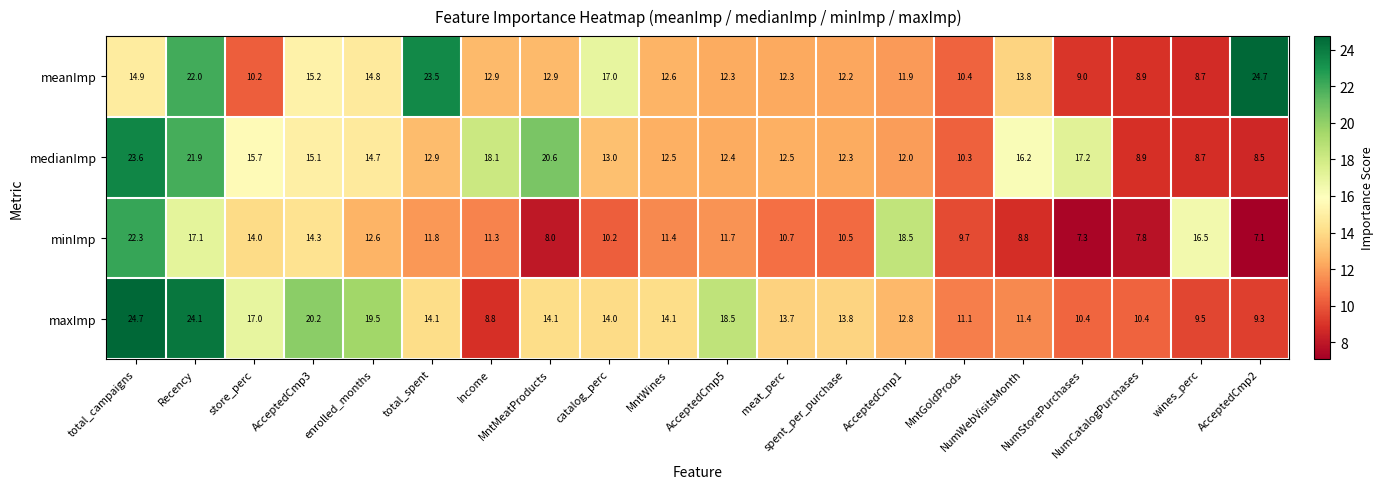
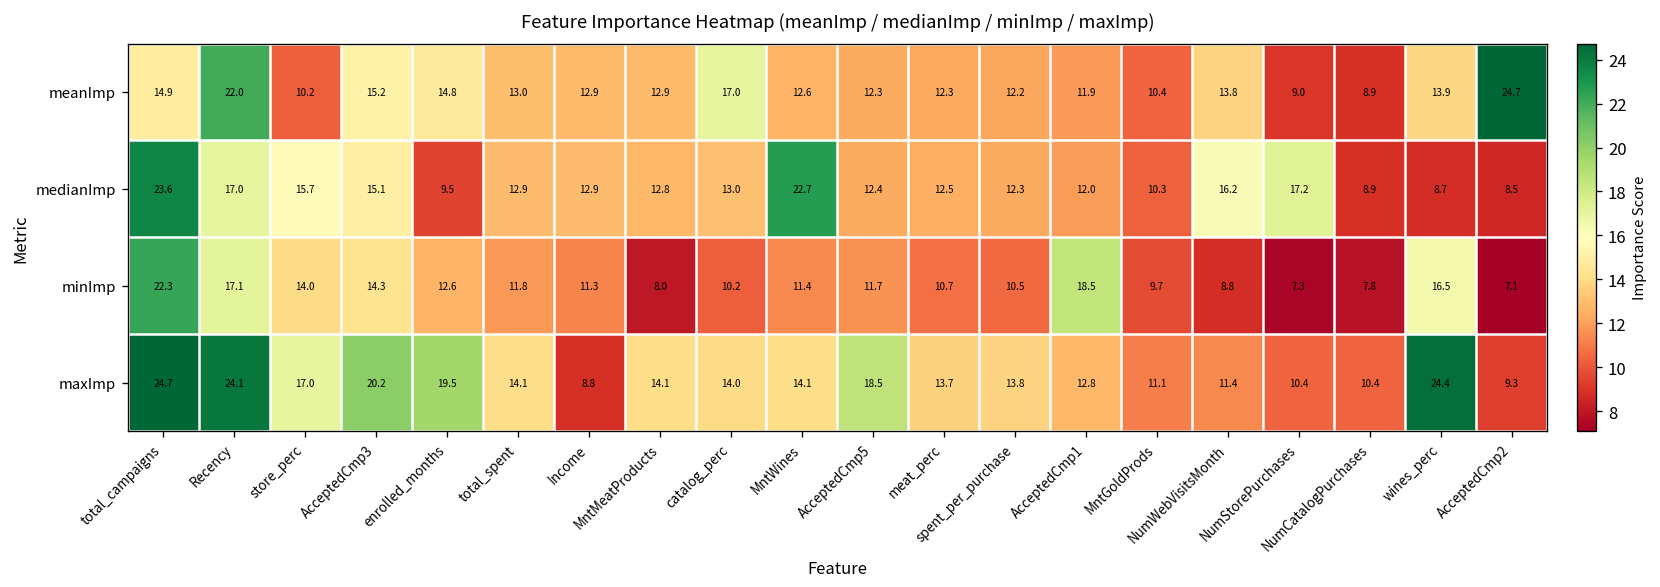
  {
    "meanImp": {
      "total_campaigns": 14.9,
      "Recency": 22.0,
      "store_perc": 10.2,
      "AcceptedCmp3": 15.2,
      "enrolled_months": 14.8,
-     "total_spent": 23.5,
+     "total_spent": 13.0,
      "Income": 12.9,
      "MntMeatProducts": 12.9,
      "catalog_perc": 17.0,
      "MntWines": 12.6,
      "AcceptedCmp5": 12.3,
      "meat_perc": 12.3,
      "spent_per_purchase": 12.2,
      "AcceptedCmp1": 11.9,
      "MntGoldProds": 10.4,
      "NumWebVisitsMonth": 13.8,
      "NumStorePurchases": 9.0,
      "NumCatalogPurchases": 8.9,
-     "wines_perc": 8.7,
+     "wines_perc": 13.9,
      "AcceptedCmp2": 24.7
    },
    "medianImp": {
      "total_campaigns": 23.6,
-     "Recency": 21.9,
+     "Recency": 17.0,
      "store_perc": 15.7,
      "AcceptedCmp3": 15.1,
-     "enrolled_months": 14.7,
+     "enrolled_months": 9.5,
      "total_spent": 12.9,
-     "Income": 18.1,
-     "MntMeatProducts": 20.6,
+     "Income": 12.9,
+     "MntMeatProducts": 12.8,
      "catalog_perc": 13.0,
-     "MntWines": 12.5,
+     "MntWines": 22.7,
      "AcceptedCmp5": 12.4,
      "meat_perc": 12.5,
      "spent_per_purchase": 12.3,
      "AcceptedCmp1": 12.0,
      "MntGoldProds": 10.3,
      "NumWebVisitsMonth": 16.2,
      "NumStorePurchases": 17.2,
      "NumCatalogPurchases": 8.9,
      "wines_perc": 8.7,
      "AcceptedCmp2": 8.5
    },
    "minImp": {
      "total_campaigns": 22.3,
      "Recency": 17.1,
      "store_perc": 14.0,
      "AcceptedCmp3": 14.3,
      "enrolled_months": 12.6,
      "total_spent": 11.8,
      "Income": 11.3,
      "MntMeatProducts": 8.0,
      "catalog_perc": 10.2,
      "MntWines": 11.4,
      "AcceptedCmp5": 11.7,
      "meat_perc": 10.7,
      "spent_per_purchase": 10.5,
      "AcceptedCmp1": 18.5,
      "MntGoldProds": 9.7,
      "NumWebVisitsMonth": 8.8,
      "NumStorePurchases": 7.3,
      "NumCatalogPurchases": 7.8,
      "wines_perc": 16.5,
      "AcceptedCmp2": 7.1
    },
    "maxImp": {
      "total_campaigns": 24.7,
      "Recency": 24.1,
      "store_perc": 17.0,
      "AcceptedCmp3": 20.2,
      "enrolled_months": 19.5,
      "total_spent": 14.1,
      "Income": 8.8,
      "MntMeatProducts": 14.1,
      "catalog_perc": 14.0,
      "MntWines": 14.1,
      "AcceptedCmp5": 18.5,
      "meat_perc": 13.7,
      "spent_per_purchase": 13.8,
      "AcceptedCmp1": 12.8,
      "MntGoldProds": 11.1,
      "NumWebVisitsMonth": 11.4,
      "NumStorePurchases": 10.4,
      "NumCatalogPurchases": 10.4,
-     "wines_perc": 9.5,
+     "wines_perc": 24.4,
      "AcceptedCmp2": 9.3
    }
  }
